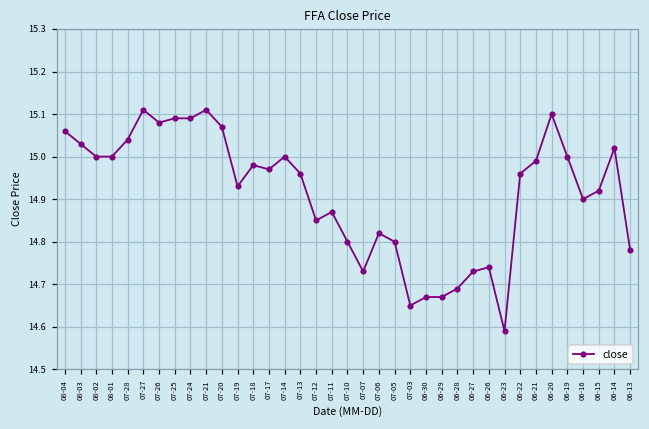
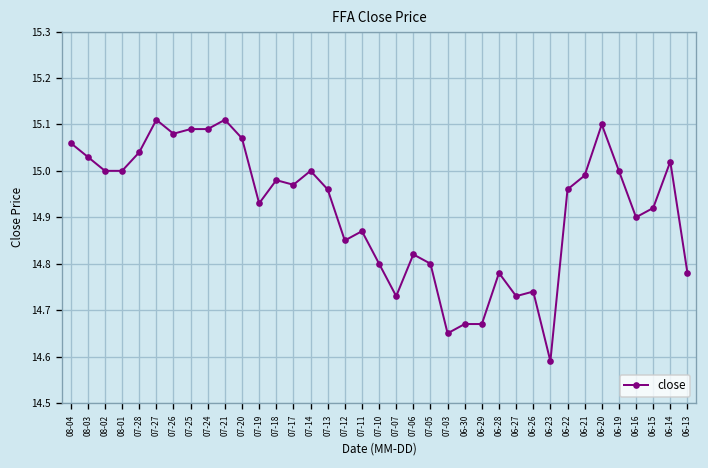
  {
    "08-04": 15.06,
    "08-03": 15.03,
    "08-02": 15.00,
    "08-01": 15.00,
    "07-28": 15.04,
    "07-27": 15.11,
    "07-26": 15.08,
    "07-25": 15.09,
    "07-24": 15.09,
    "07-21": 15.11,
    "07-20": 15.07,
    "07-19": 14.93,
    "07-18": 14.98,
    "07-17": 14.97,
    "07-14": 15.00,
    "07-13": 14.96,
    "07-12": 14.85,
    "07-11": 14.87,
    "07-10": 14.80,
    "07-07": 14.73,
    "07-06": 14.82,
    "07-05": 14.80,
    "07-03": 14.65,
    "06-30": 14.67,
    "06-29": 14.67,
-   "06-28": 14.69,
+   "06-28": 14.78,
    "06-27": 14.73,
    "06-26": 14.74,
    "06-23": 14.59,
    "06-22": 14.96,
    "06-21": 14.99,
    "06-20": 15.10,
    "06-19": 15.00,
    "06-16": 14.90,
    "06-15": 14.92,
    "06-14": 15.02,
    "06-13": 14.78
  }
